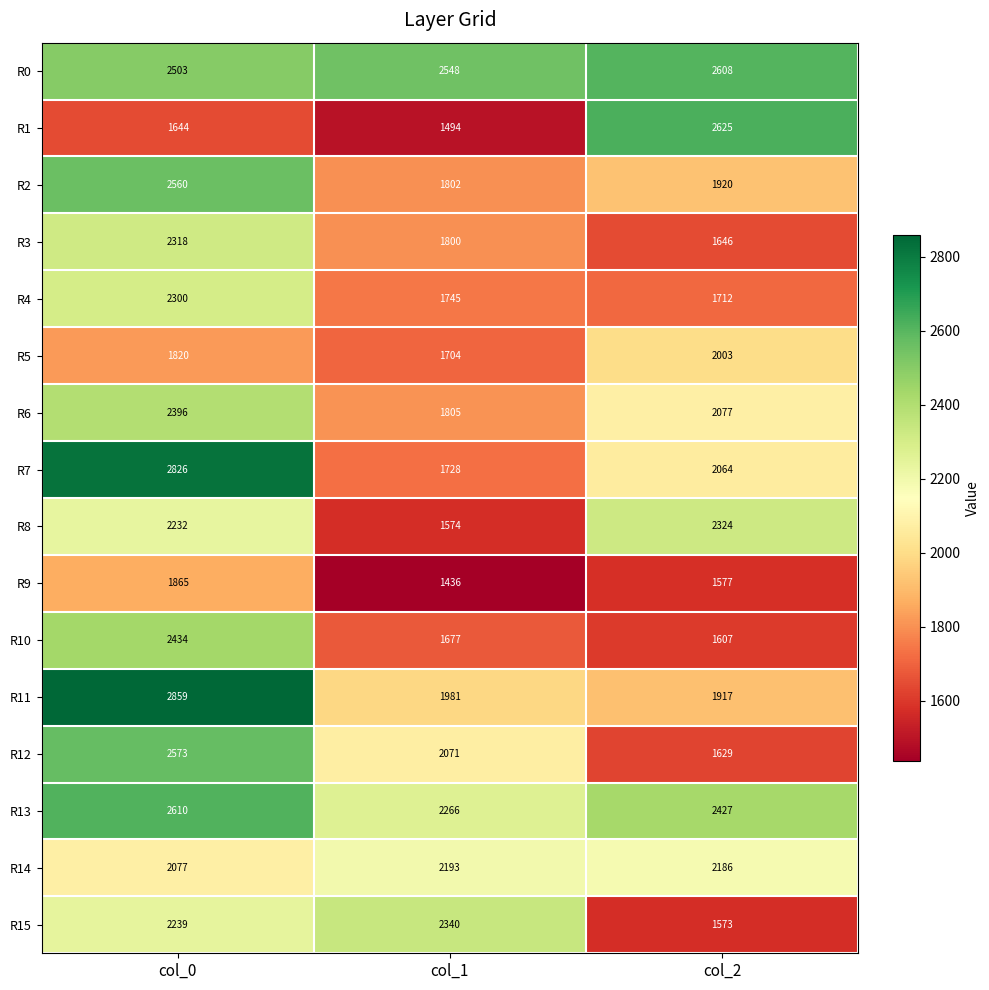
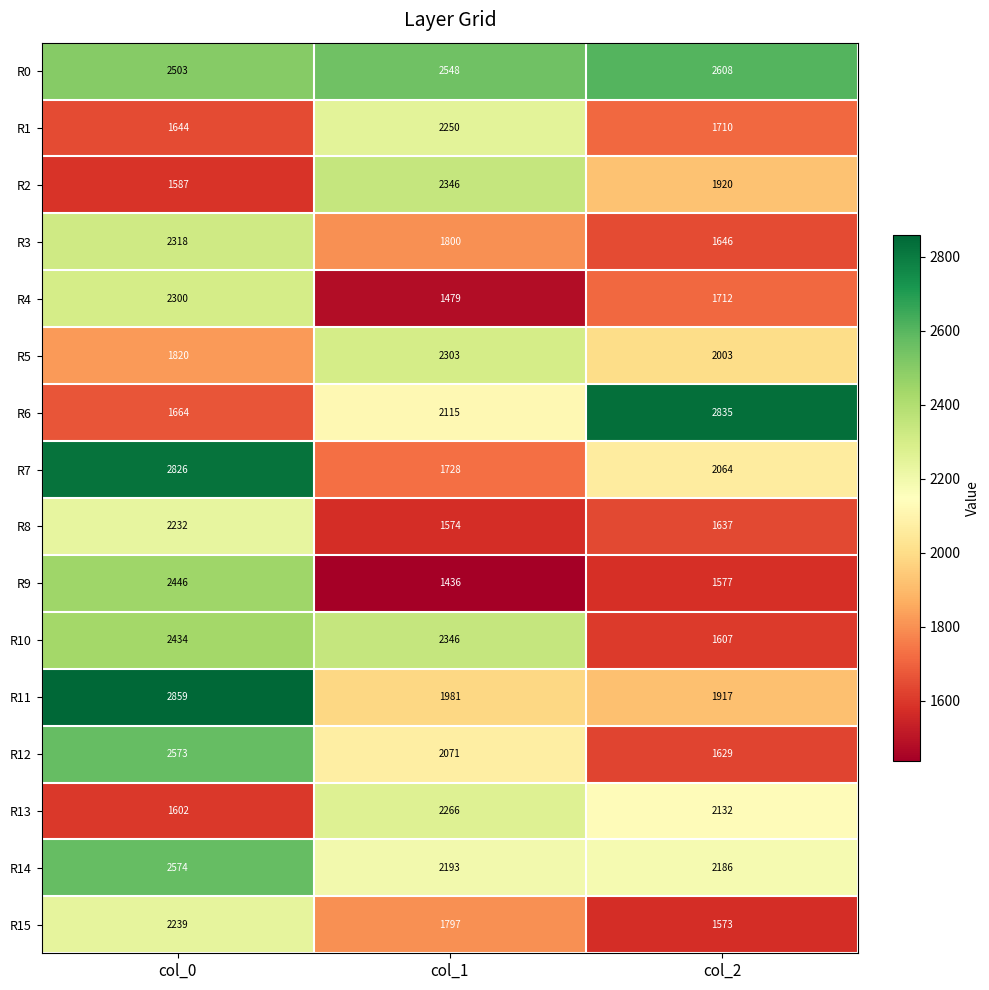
  {
    "R0": {
      "col_0": 2503,
      "col_1": 2548,
      "col_2": 2608
    },
    "R1": {
      "col_0": 1644,
-     "col_1": 1494,
-     "col_2": 2625
+     "col_1": 2250,
+     "col_2": 1710
    },
    "R2": {
-     "col_0": 2560,
-     "col_1": 1802,
+     "col_0": 1587,
+     "col_1": 2346,
      "col_2": 1920
    },
    "R3": {
      "col_0": 2318,
      "col_1": 1800,
      "col_2": 1646
    },
    "R4": {
      "col_0": 2300,
-     "col_1": 1745,
+     "col_1": 1479,
      "col_2": 1712
    },
    "R5": {
      "col_0": 1820,
-     "col_1": 1704,
+     "col_1": 2303,
      "col_2": 2003
    },
    "R6": {
-     "col_0": 2396,
-     "col_1": 1805,
-     "col_2": 2077
+     "col_0": 1664,
+     "col_1": 2115,
+     "col_2": 2835
    },
    "R7": {
      "col_0": 2826,
      "col_1": 1728,
      "col_2": 2064
    },
    "R8": {
      "col_0": 2232,
      "col_1": 1574,
-     "col_2": 2324
+     "col_2": 1637
    },
    "R9": {
-     "col_0": 1865,
+     "col_0": 2446,
      "col_1": 1436,
      "col_2": 1577
    },
    "R10": {
      "col_0": 2434,
-     "col_1": 1677,
+     "col_1": 2346,
      "col_2": 1607
    },
    "R11": {
      "col_0": 2859,
      "col_1": 1981,
      "col_2": 1917
    },
    "R12": {
      "col_0": 2573,
      "col_1": 2071,
      "col_2": 1629
    },
    "R13": {
-     "col_0": 2610,
+     "col_0": 1602,
      "col_1": 2266,
-     "col_2": 2427
+     "col_2": 2132
    },
    "R14": {
-     "col_0": 2077,
+     "col_0": 2574,
      "col_1": 2193,
      "col_2": 2186
    },
    "R15": {
      "col_0": 2239,
-     "col_1": 2340,
+     "col_1": 1797,
      "col_2": 1573
    }
  }
